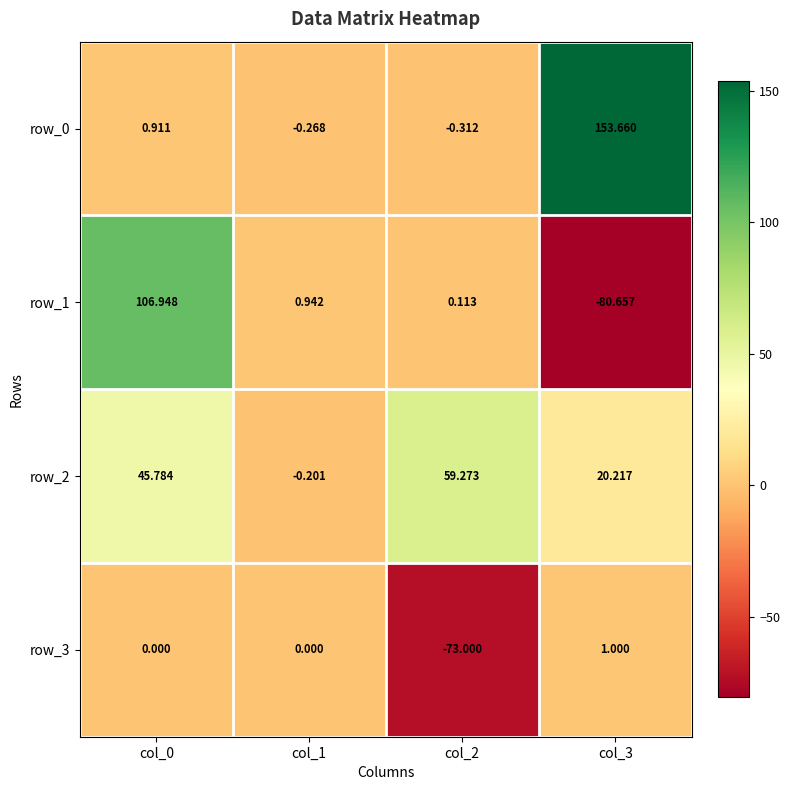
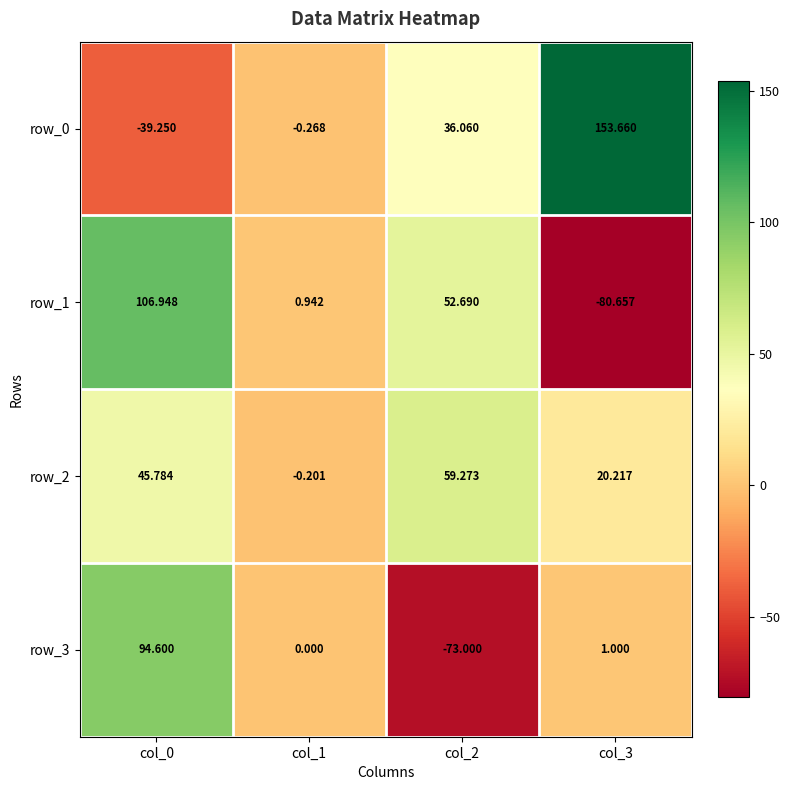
  {
    "row_0": {
-     "col_0": 0.911,
+     "col_0": -39.250,
      "col_1": -0.268,
-     "col_2": -0.312,
+     "col_2": 36.060,
      "col_3": 153.660
    },
    "row_1": {
      "col_0": 106.948,
      "col_1": 0.942,
-     "col_2": 0.113,
+     "col_2": 52.690,
      "col_3": -80.657
    },
    "row_2": {
      "col_0": 45.784,
      "col_1": -0.201,
      "col_2": 59.273,
      "col_3": 20.217
    },
    "row_3": {
-     "col_0": 0.000,
+     "col_0": 94.600,
      "col_1": 0.000,
      "col_2": -73.000,
      "col_3": 1.000
    }
  }
